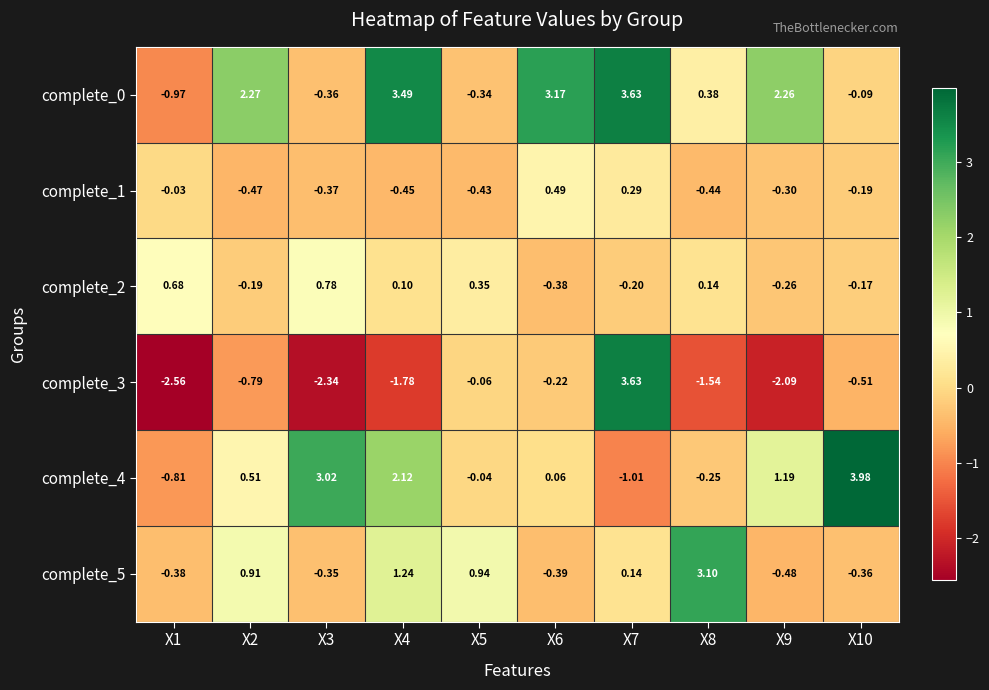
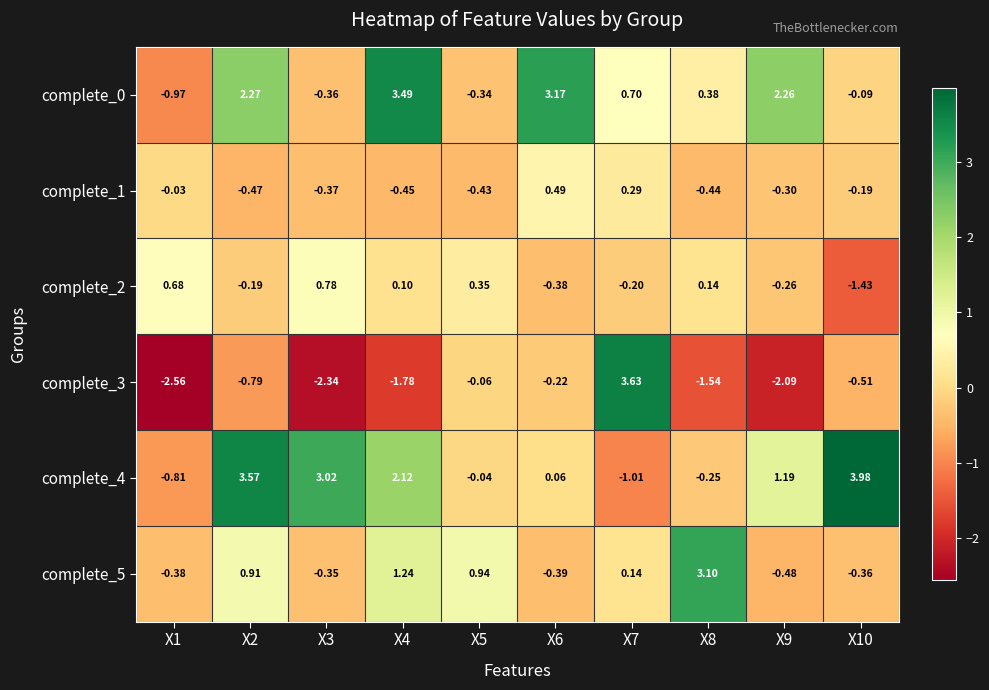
  {
    "complete_0": {
      "X1": -0.97,
      "X2": 2.27,
      "X3": -0.36,
      "X4": 3.49,
      "X5": -0.34,
      "X6": 3.17,
-     "X7": 3.63,
+     "X7": 0.70,
      "X8": 0.38,
      "X9": 2.26,
      "X10": -0.09
    },
    "complete_1": {
      "X1": -0.03,
      "X2": -0.47,
      "X3": -0.37,
      "X4": -0.45,
      "X5": -0.43,
      "X6": 0.49,
      "X7": 0.29,
      "X8": -0.44,
      "X9": -0.30,
      "X10": -0.19
    },
    "complete_2": {
      "X1": 0.68,
      "X2": -0.19,
      "X3": 0.78,
      "X4": 0.10,
      "X5": 0.35,
      "X6": -0.38,
      "X7": -0.20,
      "X8": 0.14,
      "X9": -0.26,
-     "X10": -0.17
+     "X10": -1.43
    },
    "complete_3": {
      "X1": -2.56,
      "X2": -0.79,
      "X3": -2.34,
      "X4": -1.78,
      "X5": -0.06,
      "X6": -0.22,
      "X7": 3.63,
      "X8": -1.54,
      "X9": -2.09,
      "X10": -0.51
    },
    "complete_4": {
      "X1": -0.81,
-     "X2": 0.51,
+     "X2": 3.57,
      "X3": 3.02,
      "X4": 2.12,
      "X5": -0.04,
      "X6": 0.06,
      "X7": -1.01,
      "X8": -0.25,
      "X9": 1.19,
      "X10": 3.98
    },
    "complete_5": {
      "X1": -0.38,
      "X2": 0.91,
      "X3": -0.35,
      "X4": 1.24,
      "X5": 0.94,
      "X6": -0.39,
      "X7": 0.14,
      "X8": 3.10,
      "X9": -0.48,
      "X10": -0.36
    }
  }
